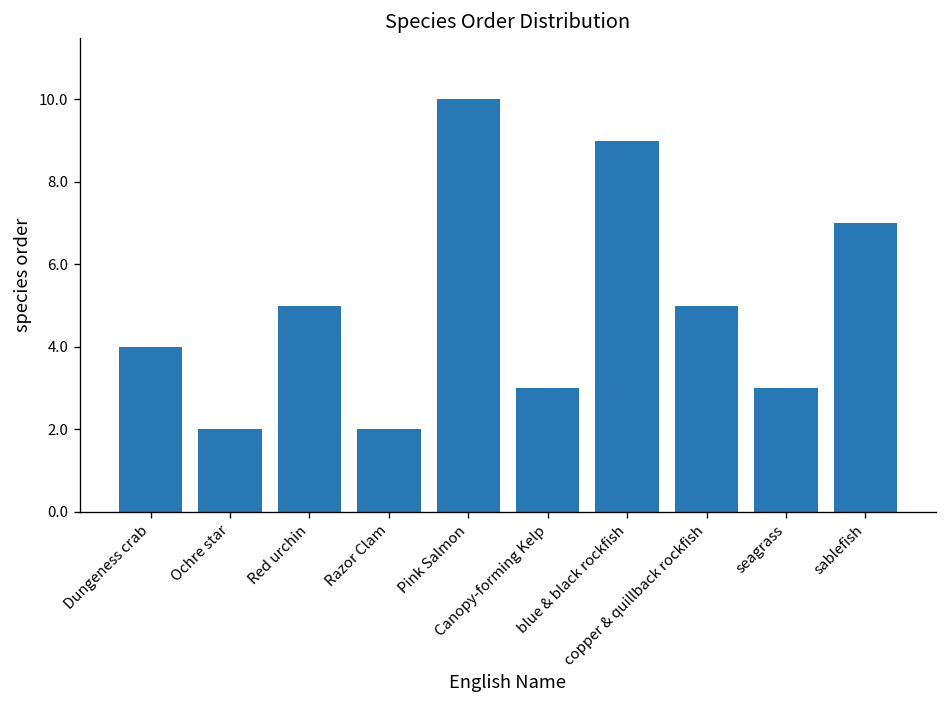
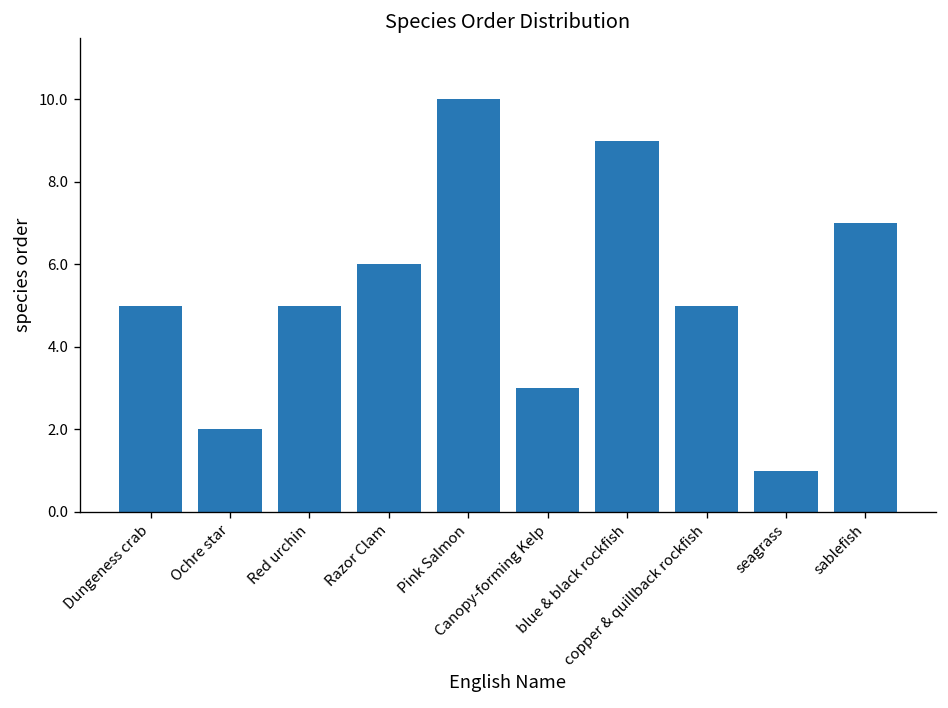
  {
-   "Dungeness crab": 4,
+   "Dungeness crab": 5,
    "Ochre star": 2,
    "Red urchin": 5,
-   "Razor Clam": 2,
+   "Razor Clam": 6,
    "Pink Salmon": 10,
    "Canopy-forming Kelp": 3,
    "blue & black rockfish": 9,
    "copper & quillback rockfish": 5,
-   "seagrass": 3,
+   "seagrass": 1,
    "sablefish": 7
  }
